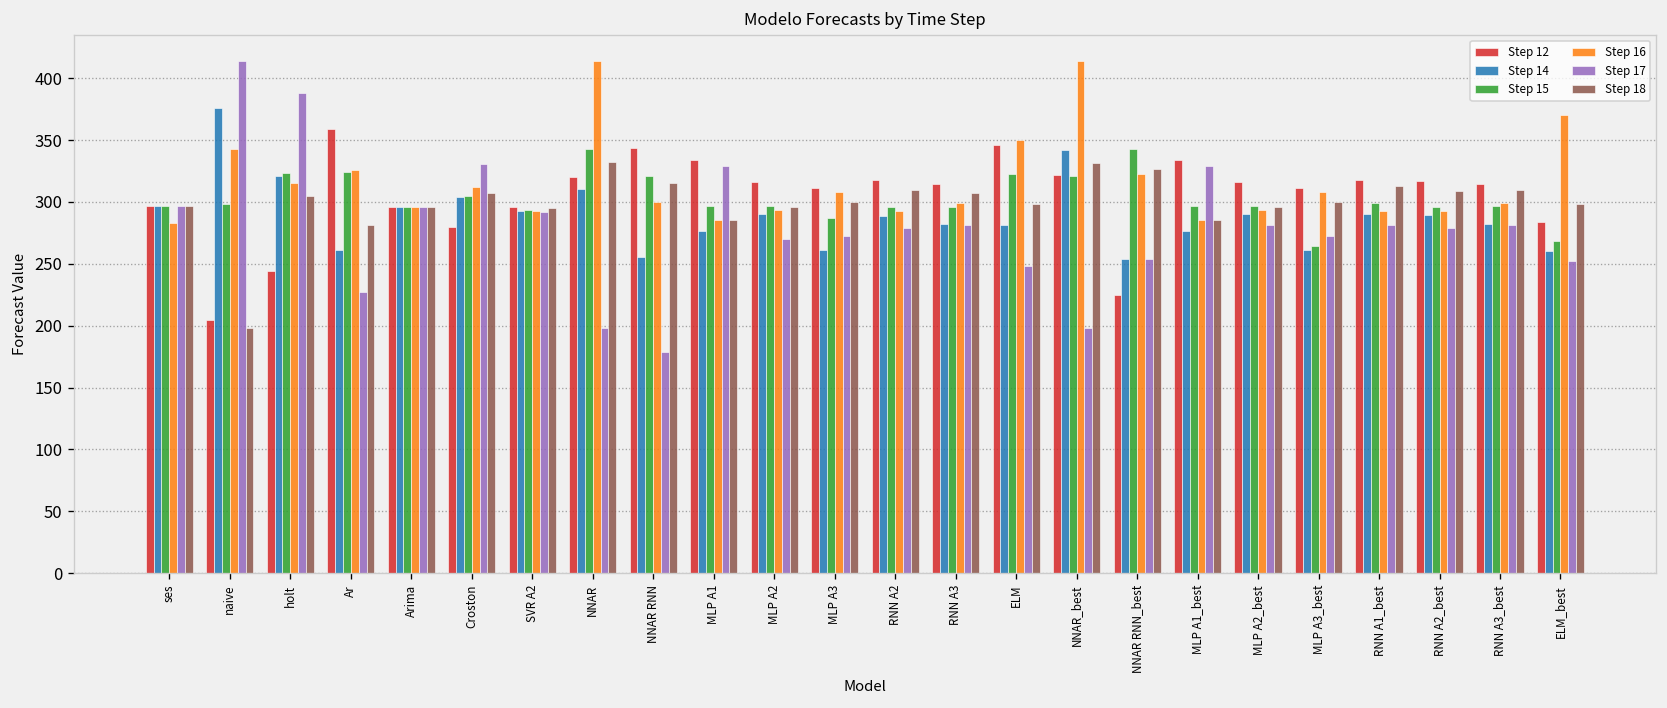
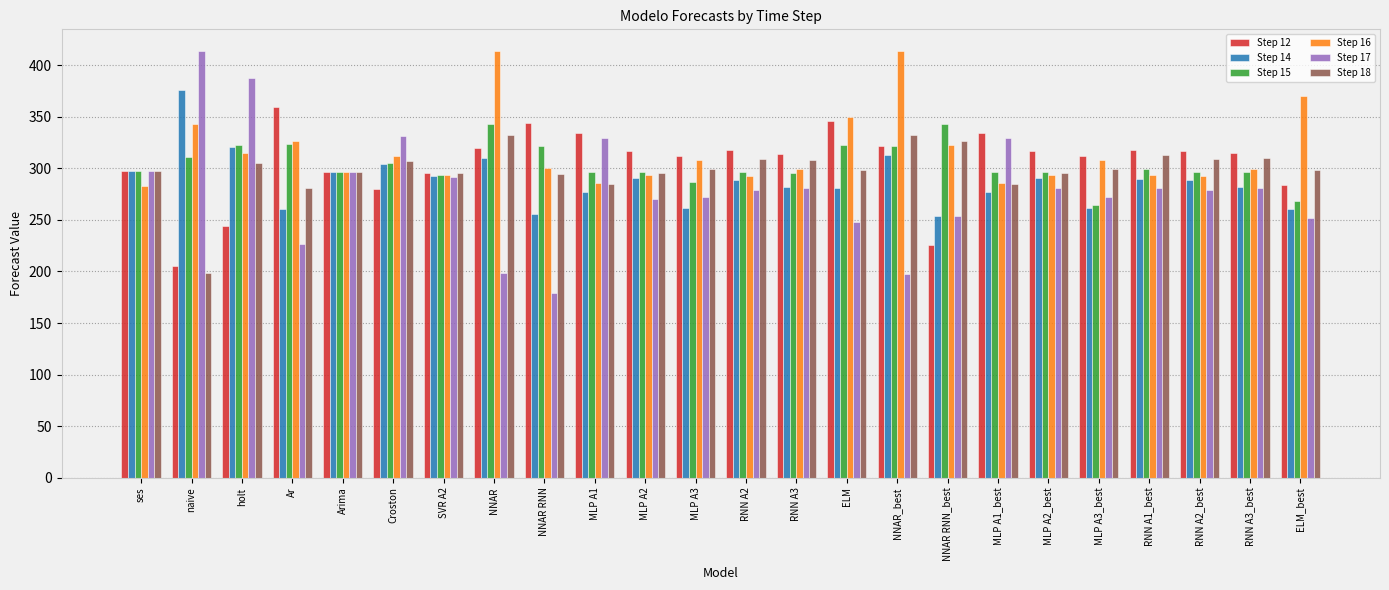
  {
    "Step 12": {
      "ses": 297,
      "naive": 205,
      "holt": 244,
      "Ar": 359,
      "Arima": 296,
      "Croston": 280,
      "SVR A2": 296,
      "NNAR": 320,
      "NNAR RNN": 344,
      "MLP A1": 334,
      "MLP A2": 316,
      "MLP A3": 311,
      "RNN A2": 317,
      "RNN A3": 314,
      "ELM": 346,
      "NNAR_best": 321,
      "NNAR RNN_best": 225,
      "MLP A1_best": 334,
      "MLP A2_best": 316,
      "MLP A3_best": 311,
      "RNN A1_best": 318,
      "RNN A2_best": 317,
      "RNN A3_best": 315,
      "ELM_best": 284
    },
    "Step 14": {
      "ses": 297,
      "naive": 376,
      "holt": 321,
      "Ar": 261,
      "Arima": 296,
      "Croston": 304,
      "SVR A2": 292,
      "NNAR": 310,
      "NNAR RNN": 256,
      "MLP A1": 277,
      "MLP A2": 291,
      "MLP A3": 262,
      "RNN A2": 289,
      "RNN A3": 282,
      "ELM": 281,
-     "NNAR_best": 342,
+     "NNAR_best": 313,
      "NNAR RNN_best": 254,
      "MLP A1_best": 277,
      "MLP A2_best": 291,
      "MLP A3_best": 262,
      "RNN A1_best": 290,
      "RNN A2_best": 289,
      "RNN A3_best": 282,
      "ELM_best": 261
    },
    "Step 15": {
      "ses": 297,
-     "naive": 298,
+     "naive": 311,
      "holt": 323,
      "Ar": 324,
      "Arima": 296,
      "Croston": 305,
      "SVR A2": 293,
      "NNAR": 343,
      "NNAR RNN": 321,
      "MLP A1": 297,
      "MLP A2": 297,
      "MLP A3": 287,
      "RNN A2": 296,
      "RNN A3": 296,
      "ELM": 323,
      "NNAR_best": 321,
      "NNAR RNN_best": 343,
      "MLP A1_best": 297,
      "MLP A2_best": 297,
      "MLP A3_best": 265,
      "RNN A1_best": 299,
      "RNN A2_best": 296,
      "RNN A3_best": 297,
      "ELM_best": 269
    },
    "Step 16": {
      "ses": 283,
      "naive": 343,
      "holt": 315,
      "Ar": 326,
      "Arima": 296,
      "Croston": 312,
      "SVR A2": 293,
      "NNAR": 414,
      "NNAR RNN": 300,
      "MLP A1": 285,
      "MLP A2": 294,
      "MLP A3": 308,
      "RNN A2": 293,
      "RNN A3": 299,
      "ELM": 350,
      "NNAR_best": 414,
      "NNAR RNN_best": 322,
      "MLP A1_best": 285,
      "MLP A2_best": 294,
      "MLP A3_best": 308,
      "RNN A1_best": 293,
      "RNN A2_best": 293,
      "RNN A3_best": 299,
      "ELM_best": 370
    },
    "Step 17": {
      "ses": 297,
      "naive": 414,
      "holt": 388,
      "Ar": 227,
      "Arima": 296,
      "Croston": 331,
      "SVR A2": 291,
      "NNAR": 198,
      "NNAR RNN": 179,
      "MLP A1": 329,
      "MLP A2": 270,
      "MLP A3": 272,
      "RNN A2": 279,
      "RNN A3": 281,
      "ELM": 248,
      "NNAR_best": 198,
      "NNAR RNN_best": 254,
      "MLP A1_best": 329,
      "MLP A2_best": 281,
      "MLP A3_best": 272,
      "RNN A1_best": 281,
      "RNN A2_best": 279,
      "RNN A3_best": 281,
      "ELM_best": 252
    },
    "Step 18": {
      "ses": 297,
      "naive": 198,
      "holt": 305,
      "Ar": 281,
      "Arima": 296,
      "Croston": 307,
      "SVR A2": 296,
      "NNAR": 332,
-     "NNAR RNN": 316,
+     "NNAR RNN": 295,
      "MLP A1": 285,
      "MLP A2": 296,
      "MLP A3": 300,
      "RNN A2": 309,
      "RNN A3": 308,
      "ELM": 298,
      "NNAR_best": 332,
      "NNAR RNN_best": 327,
      "MLP A1_best": 285,
      "MLP A2_best": 296,
      "MLP A3_best": 300,
      "RNN A1_best": 313,
      "RNN A2_best": 309,
      "RNN A3_best": 310,
      "ELM_best": 299
    }
  }
